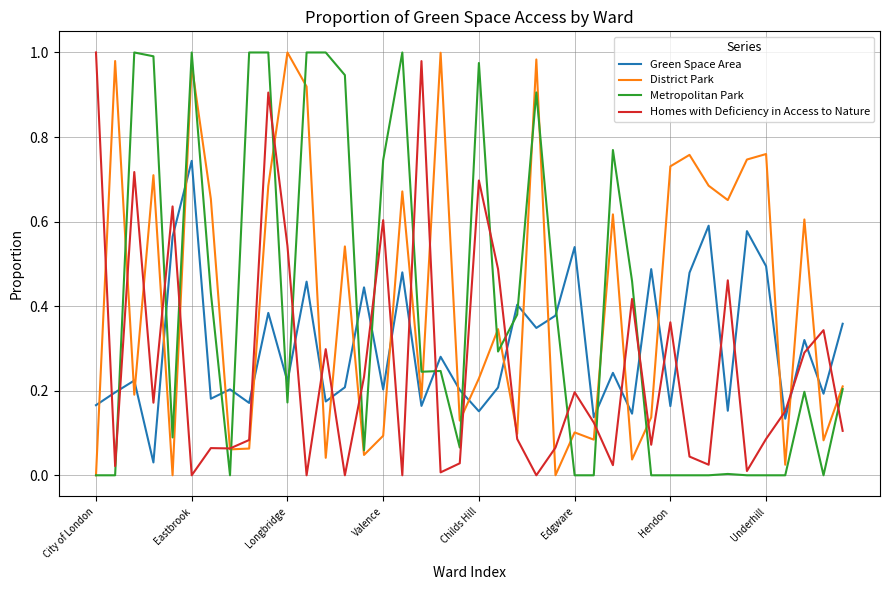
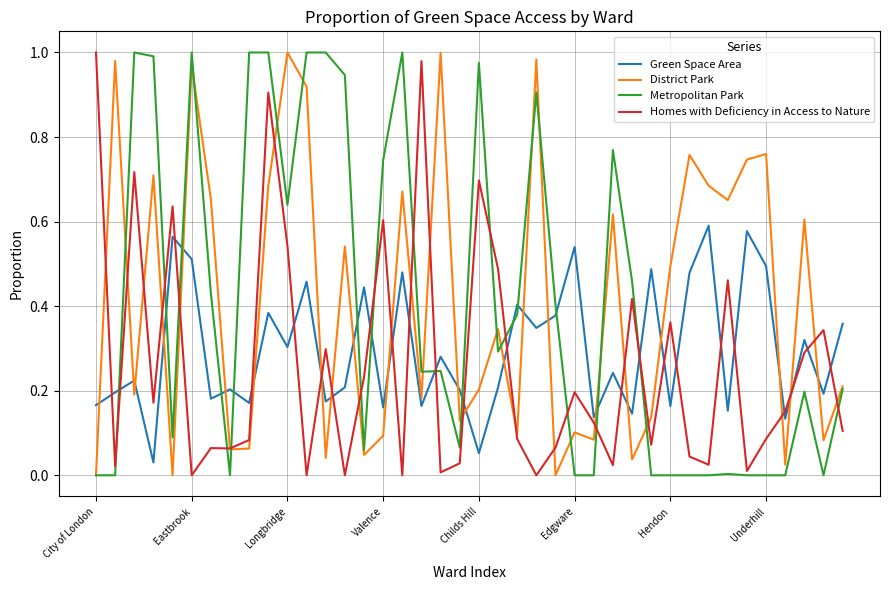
  {
    "Green Space Area": {
      "City of London": 0.17,
-     "Eastbrook": 0.74,
-     "Longbridge": 0.22,
-     "Valence": 0.20,
-     "Childs Hill": 0.15,
+     "Eastbrook": 0.51,
+     "Longbridge": 0.30,
+     "Valence": 0.16,
+     "Childs Hill": 0.05,
      "Edgware": 0.54,
      "Hendon": 0.16,
      "Underhill": 0.49
    },
    "District Park": {
      "Eastbrook": 0.97,
      "Longbridge": 1.00,
      "Valence": 0.09,
-     "Childs Hill": 0.23,
+     "Childs Hill": 0.20,
      "Edgware": 0.10,
-     "Hendon": 0.73,
+     "Hendon": 0.49,
      "Underhill": 0.76
    },
    "Metropolitan Park": {
      "Eastbrook": 1.00,
-     "Longbridge": 0.17,
+     "Longbridge": 0.64,
      "Valence": 0.75,
      "Childs Hill": 0.98,
      "Edgware": 0.00,
      "Hendon": 0.00,
      "Underhill": 0.00
    },
    "Homes with Deficiency in Access to Nature": {
      "City of London": 1.00,
      "Eastbrook": 0.00,
      "Longbridge": 0.54,
      "Valence": 0.60,
      "Childs Hill": 0.70,
      "Edgware": 0.20,
      "Hendon": 0.36,
      "Underhill": 0.09
    }
  }
